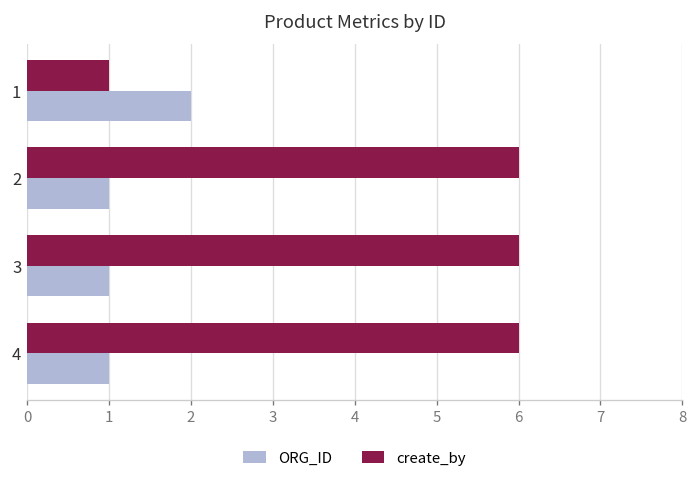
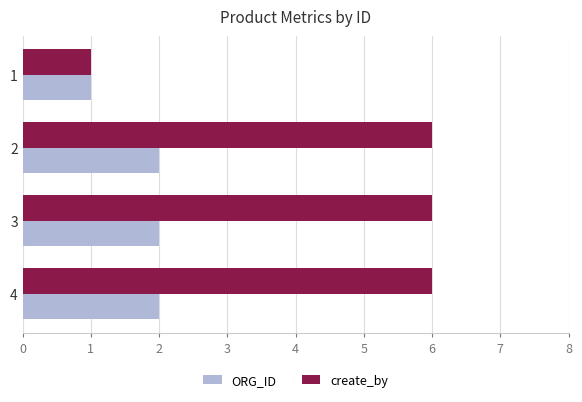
  {
    "ORG_ID": {
-     "1": 2,
-     "2": 1,
-     "3": 1,
-     "4": 1
+     "1": 1,
+     "2": 2,
+     "3": 2,
+     "4": 2
    },
    "create_by": {
      "1": 1,
      "2": 6,
      "3": 6,
      "4": 6
    }
  }
